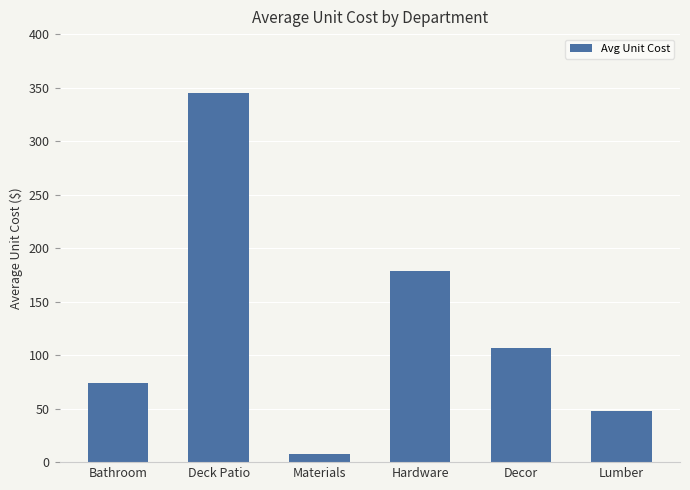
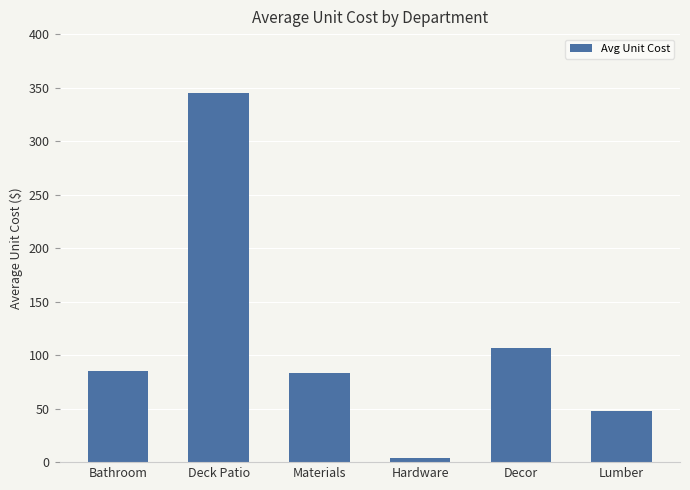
  {
-   "Bathroom": 74,
+   "Bathroom": 85,
    "Deck Patio": 345,
-   "Materials": 8,
-   "Hardware": 178,
+   "Materials": 83,
+   "Hardware": 4,
    "Decor": 106,
    "Lumber": 47
  }
